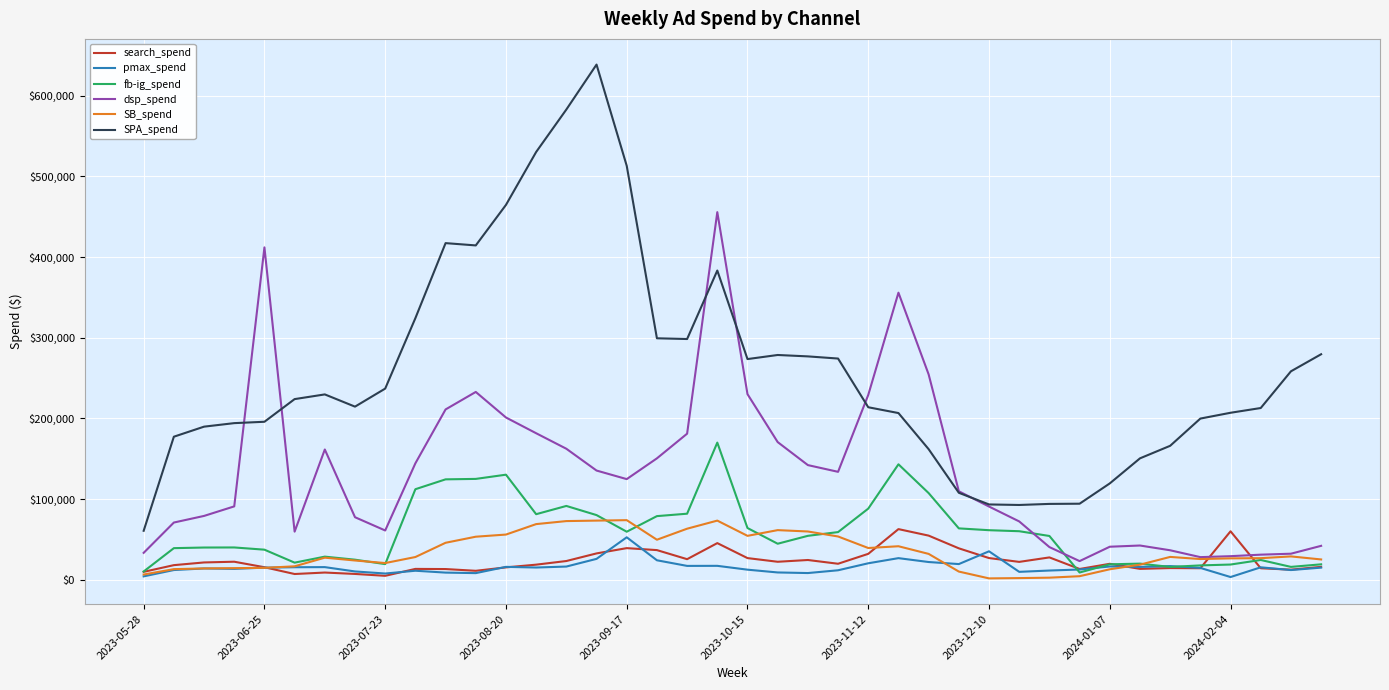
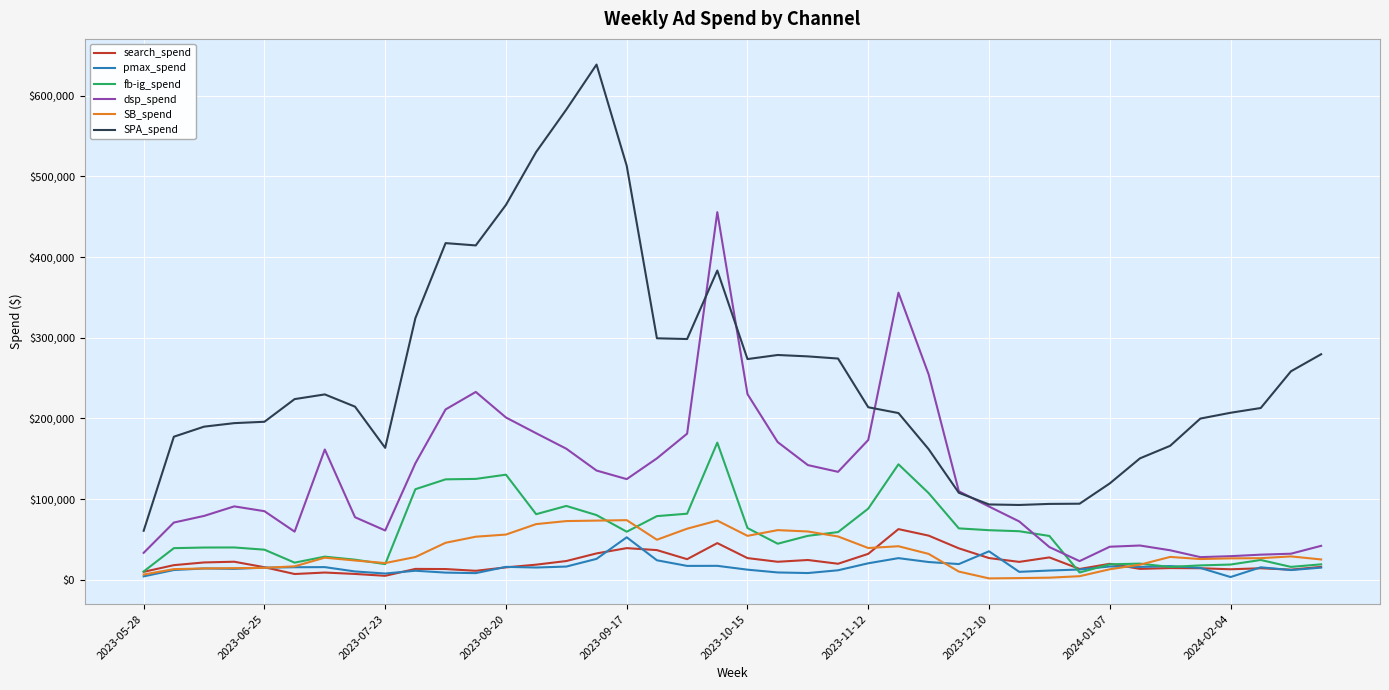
  {
    "search_spend": {
      "2023-09-17": "$40,000",
      "2023-10-15": "$30,000",
      "2023-11-12": "$30,000",
      "2023-12-10": "$30,000",
-     "2024-02-04": "$60,000"
+     "2024-02-04": "$10,000"
    },
    "pmax_spend": {
      "2023-09-17": "$50,000",
      "2023-10-15": "$10,000",
      "2023-11-12": "$20,000",
      "2023-12-10": "$40,000",
      "2024-02-04": "$0"
    },
    "fb-ig_spend": {
      "2023-06-25": "$40,000",
      "2023-08-20": "$130,000",
      "2023-09-17": "$60,000",
      "2023-10-15": "$60,000",
      "2023-11-12": "$90,000",
      "2023-12-10": "$60,000",
      "2024-02-04": "$20,000"
    },
    "dsp_spend": {
      "2023-05-28": "$30,000",
-     "2023-06-25": "$410,000",
+     "2023-06-25": "$80,000",
      "2023-07-23": "$60,000",
      "2023-08-20": "$200,000",
      "2023-09-17": "$120,000",
      "2023-10-15": "$230,000",
-     "2023-11-12": "$230,000",
+     "2023-11-12": "$170,000",
      "2024-01-07": "$40,000"
    },
    "SB_spend": {
      "2023-08-20": "$60,000",
      "2023-09-17": "$70,000",
      "2023-10-15": "$50,000",
      "2023-11-12": "$40,000",
      "2023-12-10": "$0",
      "2024-01-07": "$10,000"
    },
    "SPA_spend": {
      "2023-05-28": "$60,000",
      "2023-06-25": "$200,000",
-     "2023-07-23": "$240,000",
+     "2023-07-23": "$160,000",
      "2023-08-20": "$460,000",
      "2023-09-17": "$510,000",
      "2023-10-15": "$270,000",
      "2023-11-12": "$210,000",
      "2024-01-07": "$120,000",
      "2024-02-04": "$210,000"
    }
  }
